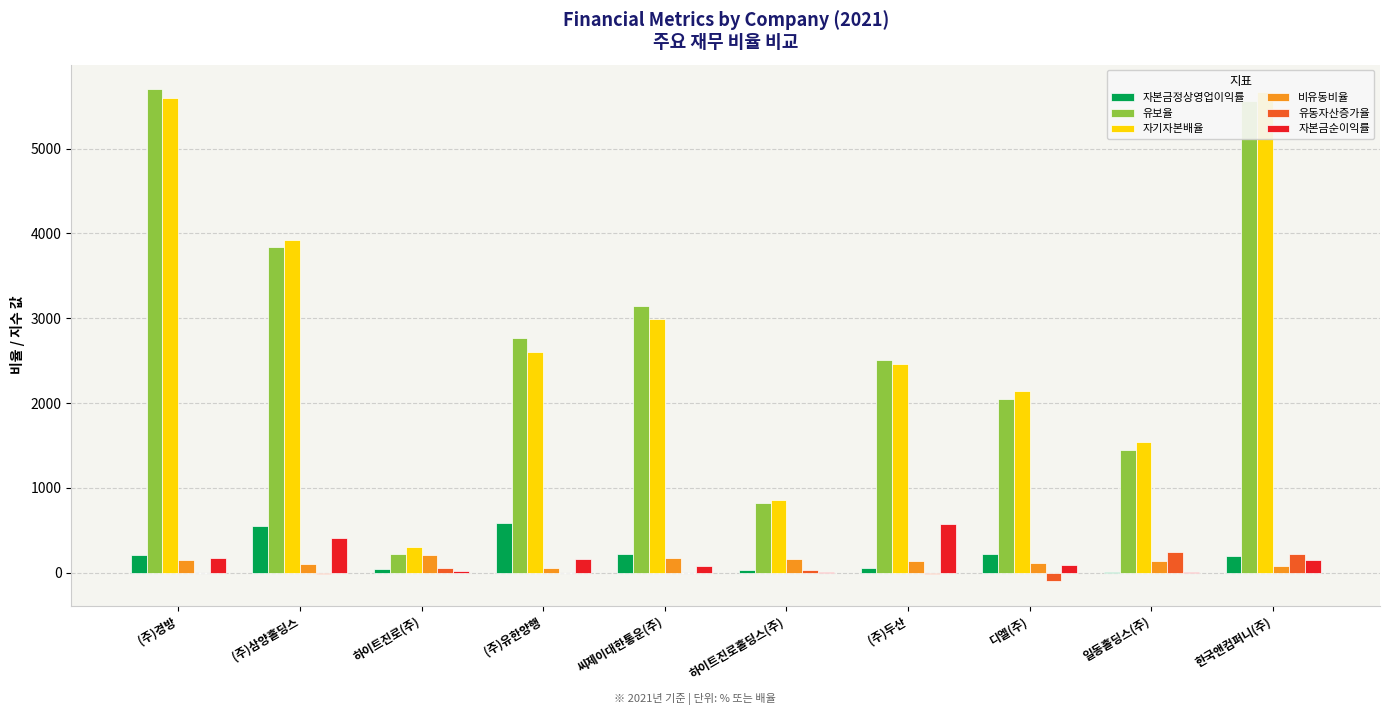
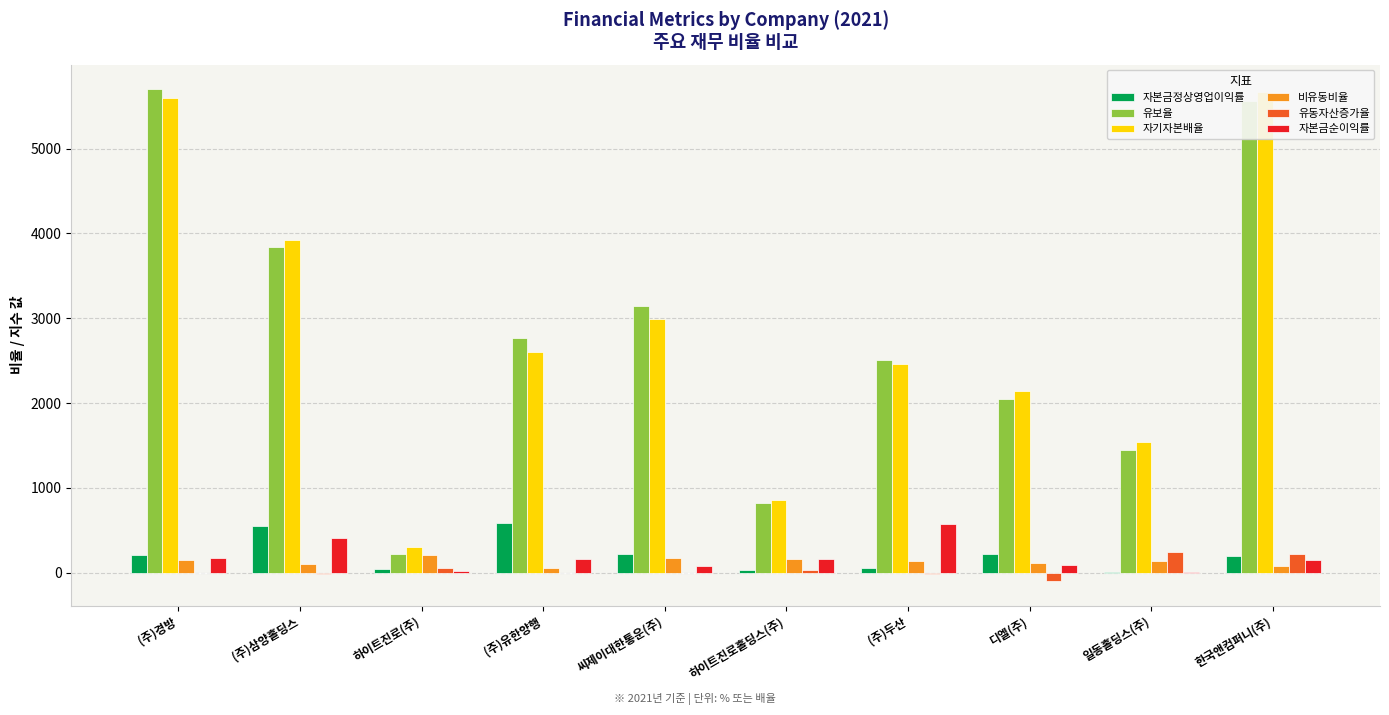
  {
    "자본금정상영업이익률": {
      "(주)경방": 200,
      "(주)삼양홀딩스": 500,
      "하이트진로(주)": 0,
      "(주)유한양행": 600,
      "씨제이대한통운(주)": 200,
      "하이트진로홀딩스(주)": 0,
      "(주)두산": 100,
      "디엘(주)": 200,
      "한국앤컴퍼니(주)": 200
    },
    "유보율": {
      "(주)경방": 5700,
      "(주)삼양홀딩스": 3800,
      "하이트진로(주)": 200,
      "(주)유한양행": 2800,
      "씨제이대한통운(주)": 3100,
      "하이트진로홀딩스(주)": 800,
      "(주)두산": 2500,
      "디엘(주)": 2000,
      "일동홀딩스(주)": 1400
    },
    "자기자본배율": {
      "(주)경방": 5600,
      "(주)삼양홀딩스": 3900,
      "하이트진로(주)": 300,
      "(주)유한양행": 2600,
      "씨제이대한통운(주)": 3000,
      "하이트진로홀딩스(주)": 900,
      "(주)두산": 2500,
      "디엘(주)": 2100,
      "일동홀딩스(주)": 1500
    },
    "자본금순이익률": {
      "(주)경방": 200,
      "(주)삼양홀딩스": 400,
      "(주)유한양행": 200,
      "씨제이대한통운(주)": 100,
-     "하이트진로홀딩스(주)": 0,
+     "하이트진로홀딩스(주)": 200,
      "(주)두산": 600,
      "디엘(주)": 100,
      "한국앤컴퍼니(주)": 200
    }
  }
